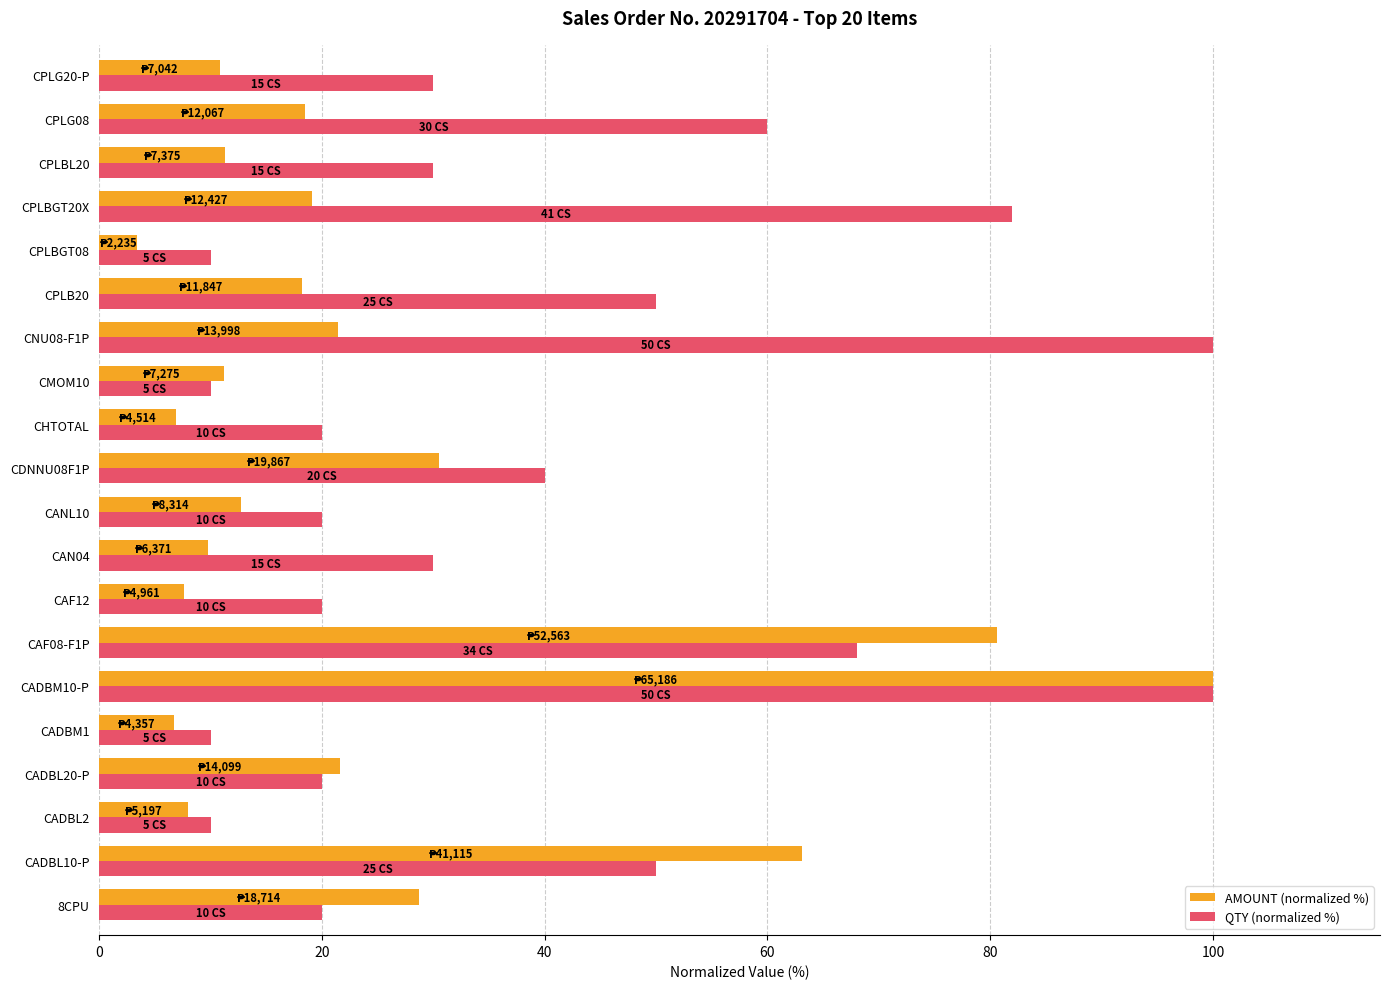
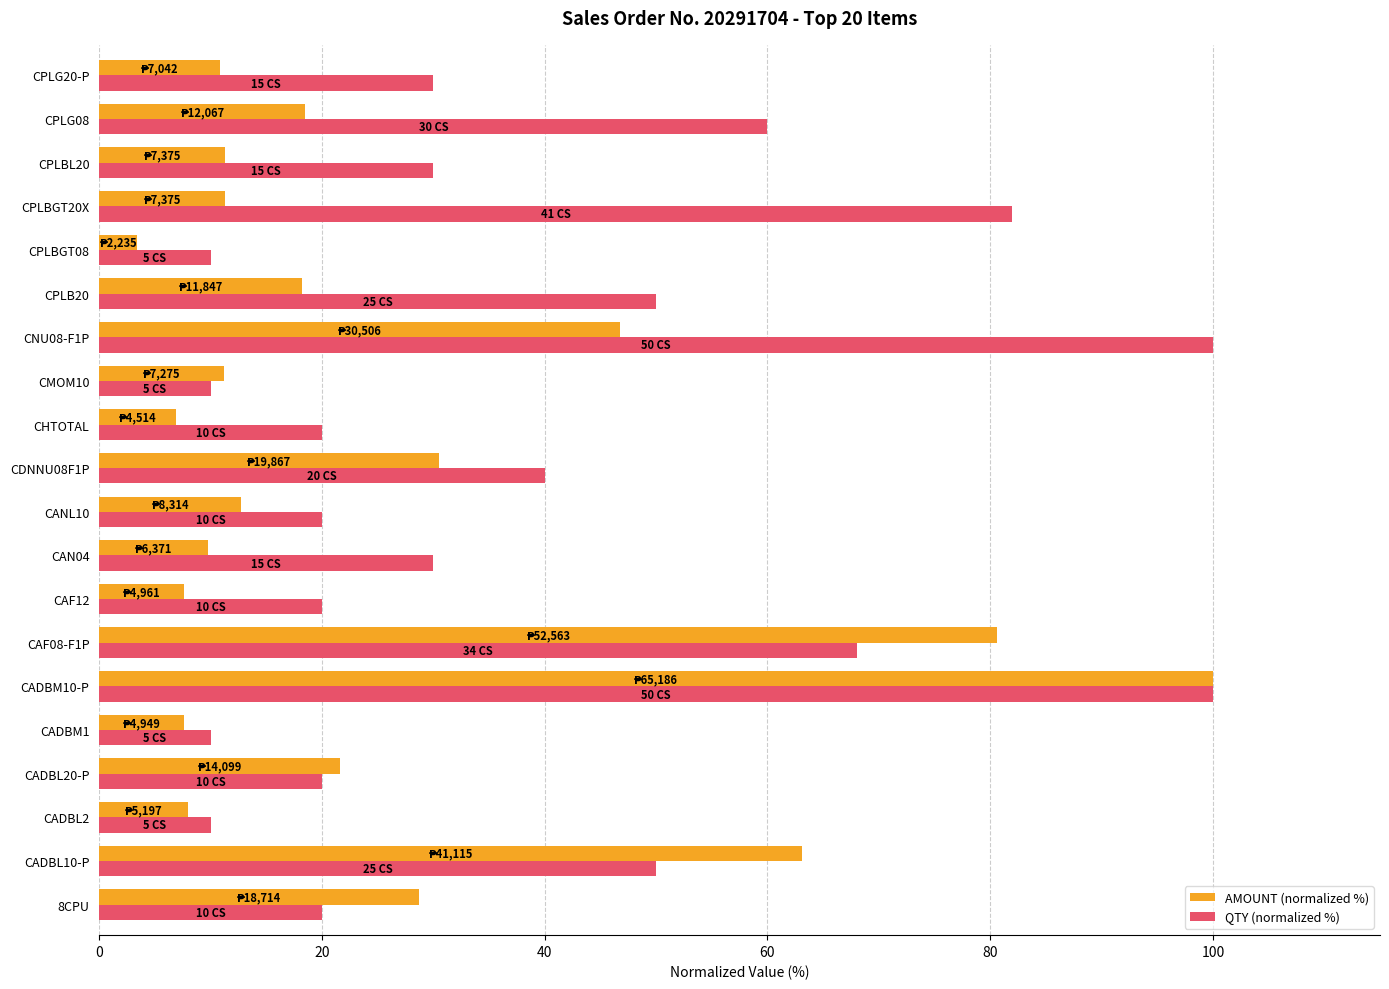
  {
    "AMOUNT (normalized %)": {
-     "CPLBGT20X": "12,427",
-     "CNU08-F1P": "13,998",
+     "CPLBGT20X": "7,375",
+     "CNU08-F1P": "30,506",
      "CAN04": "10",
-     "CADBM1": "4,357"
+     "CADBM1": "4,949"
    }
  }
